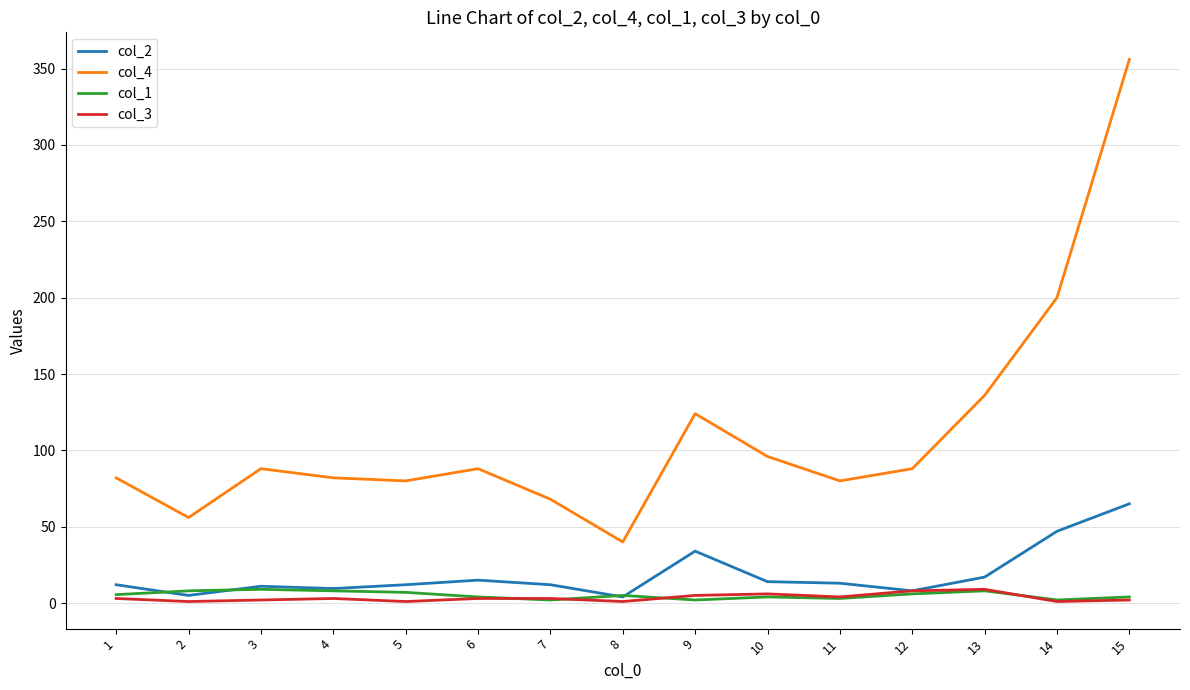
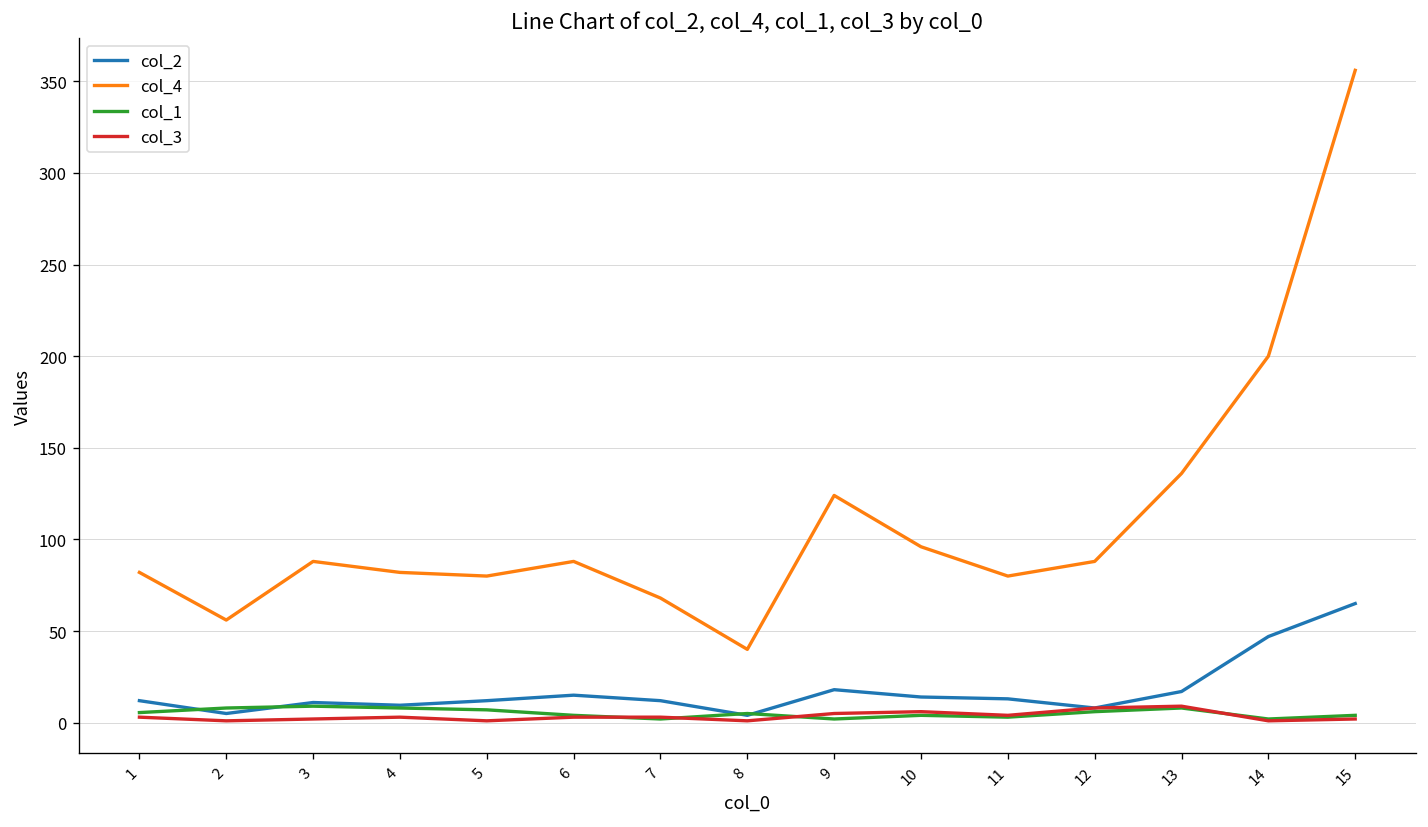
  {
    "col_2": {
      "1": 12,
      "2": 5,
      "3": 11,
      "5": 12,
      "6": 15,
      "7": 12,
-     "9": 34,
+     "9": 18,
      "10": 14,
      "11": 13,
      "13": 17,
      "14": 47,
      "15": 65
    },
    "col_4": {
      "1": 82,
      "2": 56,
      "3": 88,
      "4": 82,
      "5": 80,
      "6": 88,
      "7": 68,
      "8": 40,
      "9": 124,
      "10": 96,
      "11": 80,
      "12": 88,
      "13": 136,
      "14": 200,
      "15": 356
    },
    "col_1": {
      "1": 6,
      "2": 8,
      "3": 9,
      "5": 7,
      "9": 2,
      "10": 4,
      "12": 6,
      "15": 4
    },
    "col_3": {
      "1": 3,
      "2": 1,
      "3": 2,
      "4": 3,
      "5": 1,
      "8": 1,
      "9": 5,
      "10": 6,
      "15": 2
    }
  }
